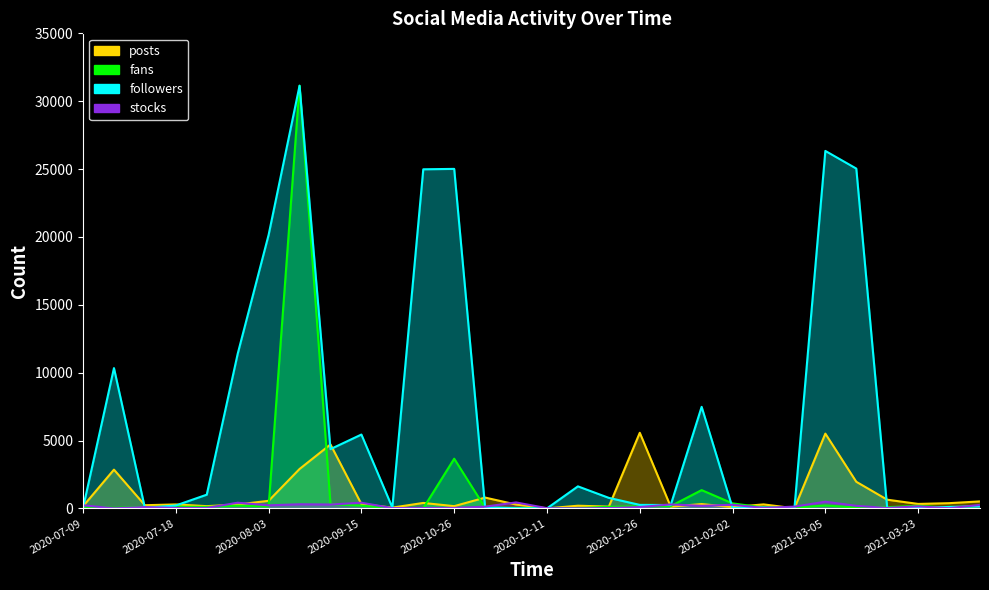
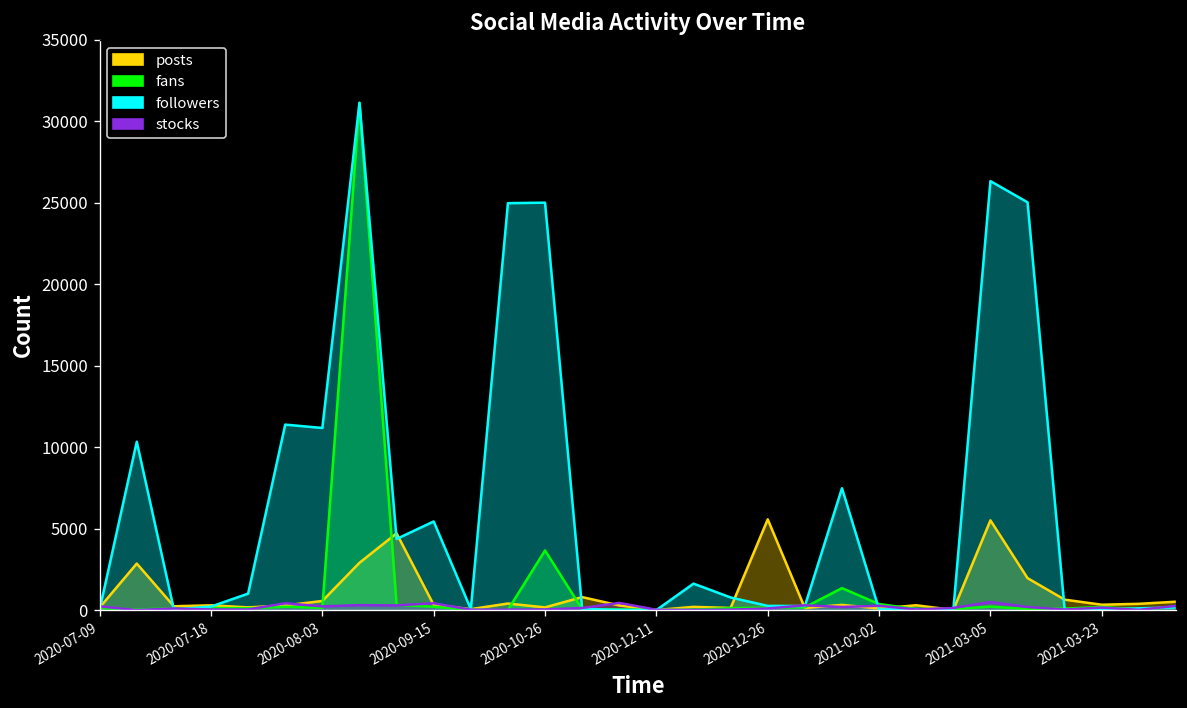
  {
    "posts": {
      "2020-08-03": 600,
      "2020-12-26": 5600,
      "2021-03-05": 5500
    },
    "fans": {
      "2020-10-26": 3700,
      "2021-03-05": 200
    },
    "followers": {
-     "2020-08-03": 20200,
+     "2020-08-03": 11200,
      "2020-09-15": 5400,
      "2020-10-26": 25000,
      "2021-03-05": 26300
    },
    "stocks": {
      "2021-03-05": 500
    }
  }
